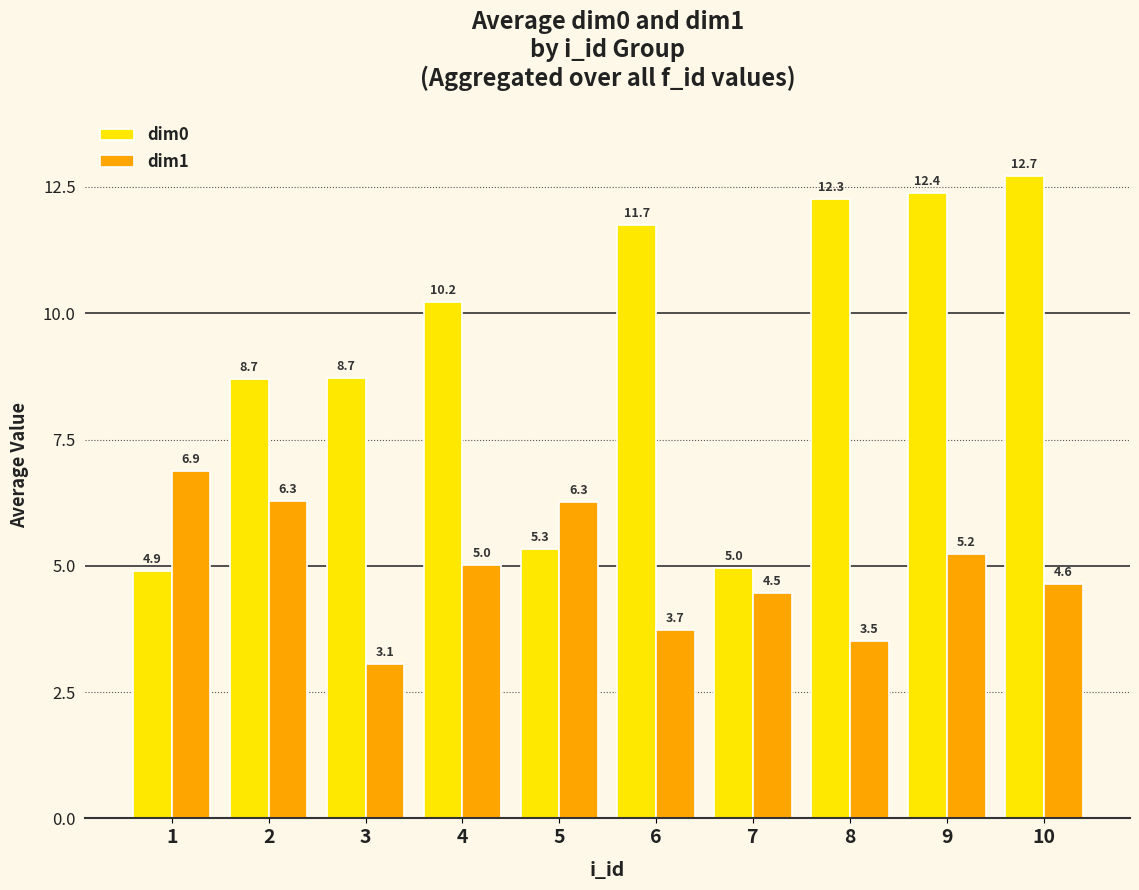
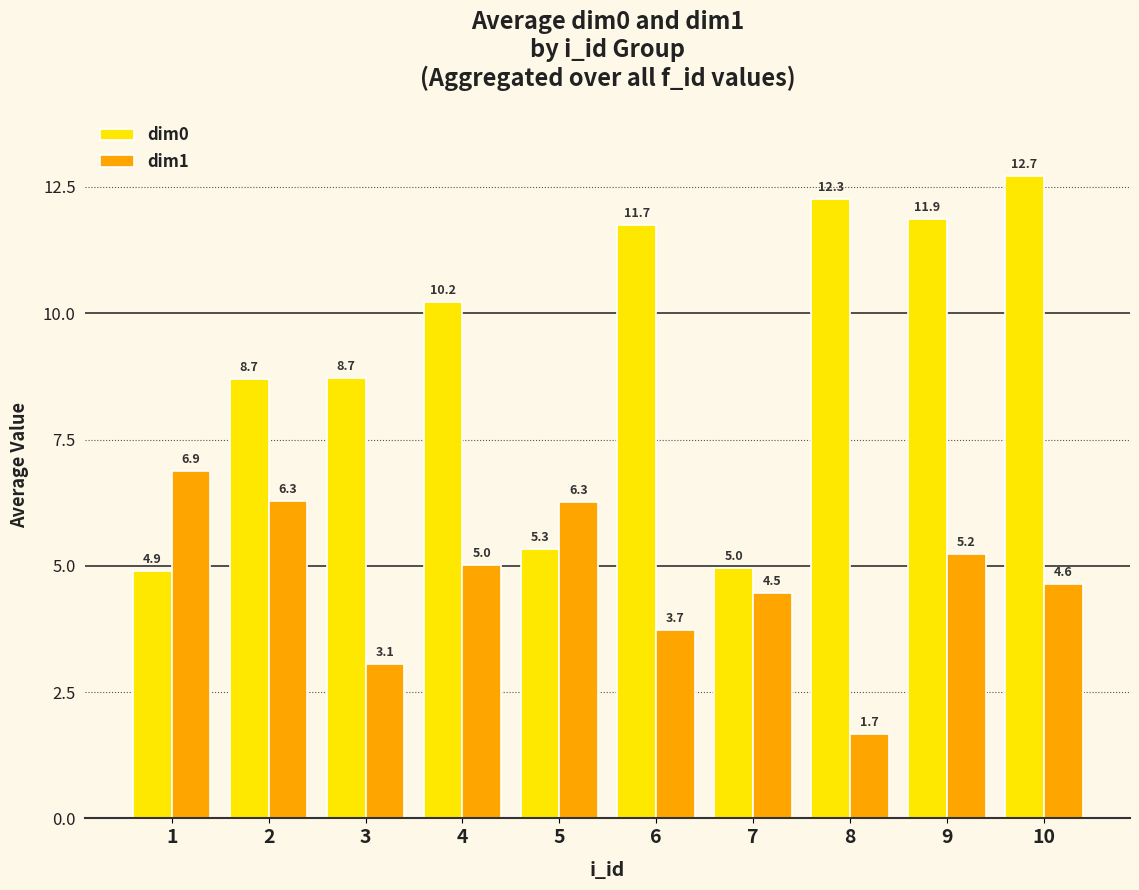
  {
    "dim0": {
      "1": 4.9,
      "2": 8.7,
      "3": 8.7,
      "4": 10.2,
      "5": 5.3,
      "6": 11.7,
      "7": 5.0,
      "8": 12.3,
-     "9": 12.4,
+     "9": 11.9,
      "10": 12.7
    },
    "dim1": {
      "1": 6.9,
      "2": 6.3,
      "3": 3.1,
      "4": 5.0,
      "5": 6.3,
      "6": 3.7,
      "7": 4.5,
-     "8": 3.5,
+     "8": 1.7,
      "9": 5.2,
      "10": 4.6
    }
  }
